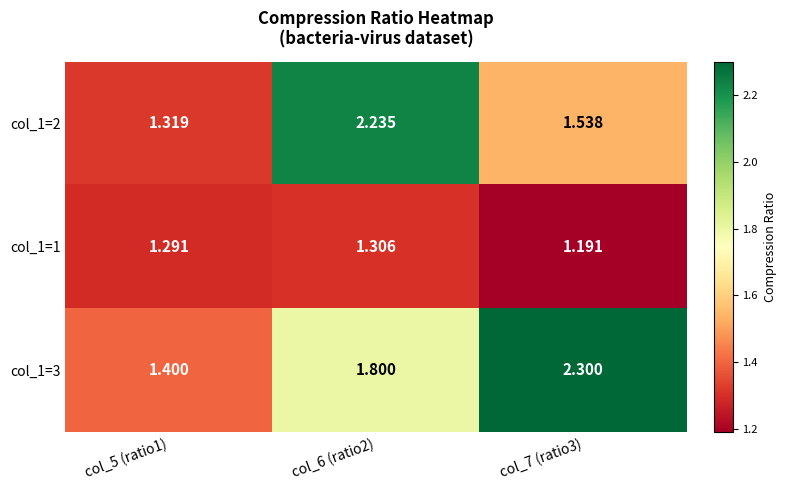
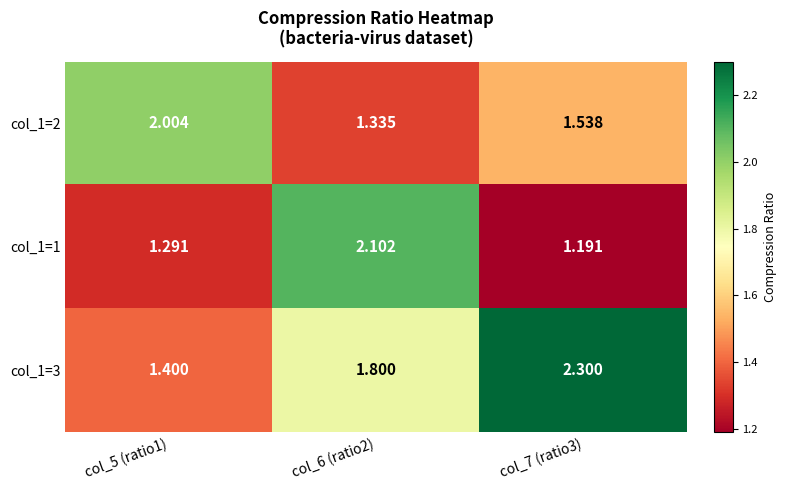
  {
    "col_1=2": {
-     "col_5 (ratio1)": 1.319,
-     "col_6 (ratio2)": 2.235,
+     "col_5 (ratio1)": 2.004,
+     "col_6 (ratio2)": 1.335,
      "col_7 (ratio3)": 1.538
    },
    "col_1=1": {
      "col_5 (ratio1)": 1.291,
-     "col_6 (ratio2)": 1.306,
+     "col_6 (ratio2)": 2.102,
      "col_7 (ratio3)": 1.191
    },
    "col_1=3": {
      "col_5 (ratio1)": 1.400,
      "col_6 (ratio2)": 1.800,
      "col_7 (ratio3)": 2.300
    }
  }
